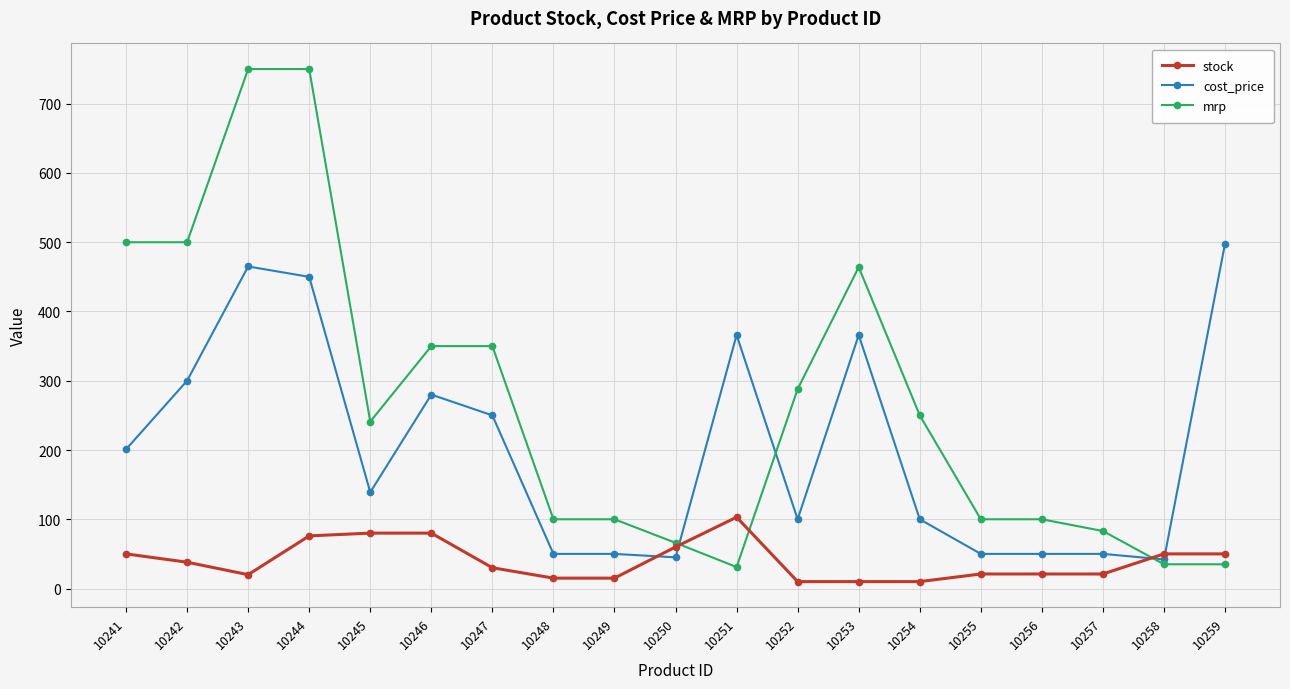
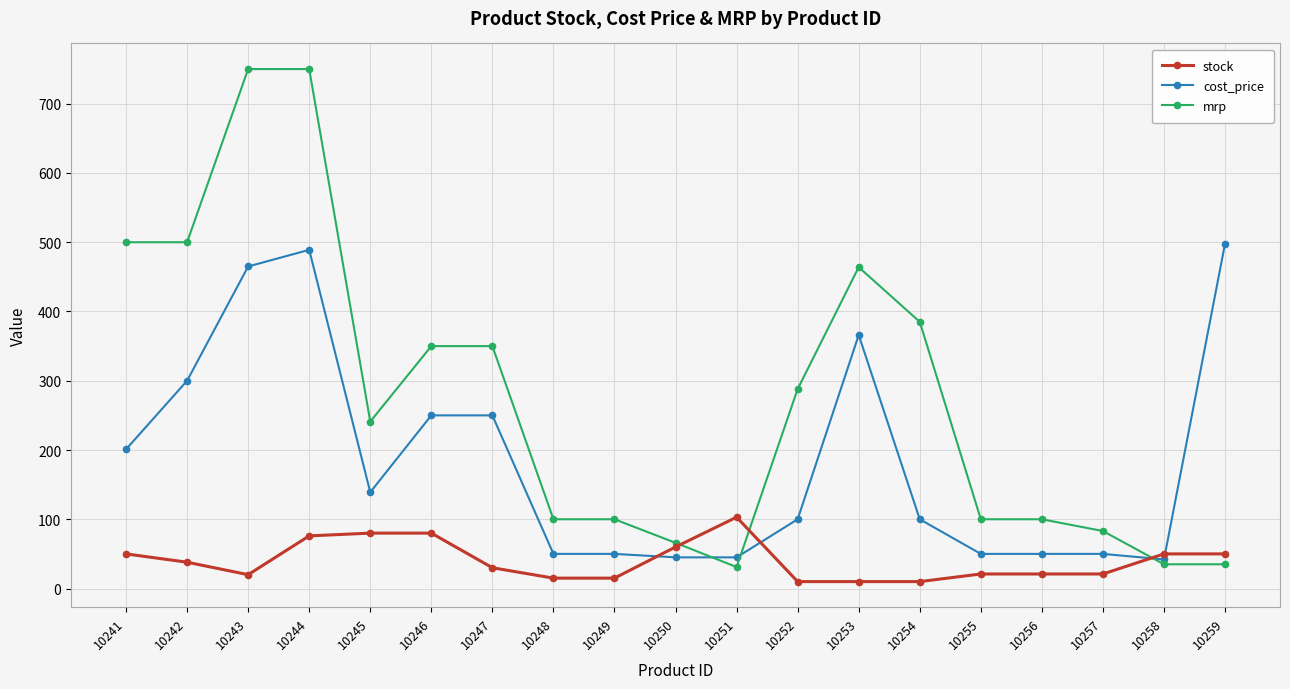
  {
    "stock": {
      "10241": 50,
      "10242": 40,
      "10243": 20,
      "10244": 80,
      "10245": 80,
      "10246": 80,
      "10247": 30,
      "10248": 20,
      "10249": 20,
      "10250": 60,
      "10251": 100,
      "10252": 10,
      "10253": 10,
      "10254": 10,
      "10255": 20,
      "10256": 20,
      "10257": 20,
      "10258": 50,
      "10259": 50
    },
    "cost_price": {
      "10241": 200,
      "10242": 300,
      "10243": 470,
-     "10244": 450,
+     "10244": 490,
      "10245": 140,
-     "10246": 280,
+     "10246": 250,
      "10247": 250,
      "10248": 50,
      "10249": 50,
      "10250": 50,
-     "10251": 370,
+     "10251": 50,
      "10252": 100,
      "10253": 370,
      "10254": 100,
      "10255": 50,
      "10256": 50,
      "10257": 50,
      "10258": 40,
      "10259": 500
    },
    "mrp": {
      "10241": 500,
      "10242": 500,
      "10243": 750,
      "10244": 750,
      "10245": 240,
      "10246": 350,
      "10247": 350,
      "10248": 100,
      "10249": 100,
      "10250": 70,
      "10251": 30,
      "10252": 290,
      "10253": 460,
-     "10254": 250,
+     "10254": 390,
      "10255": 100,
      "10256": 100,
      "10257": 80,
      "10258": 40,
      "10259": 40
    }
  }
